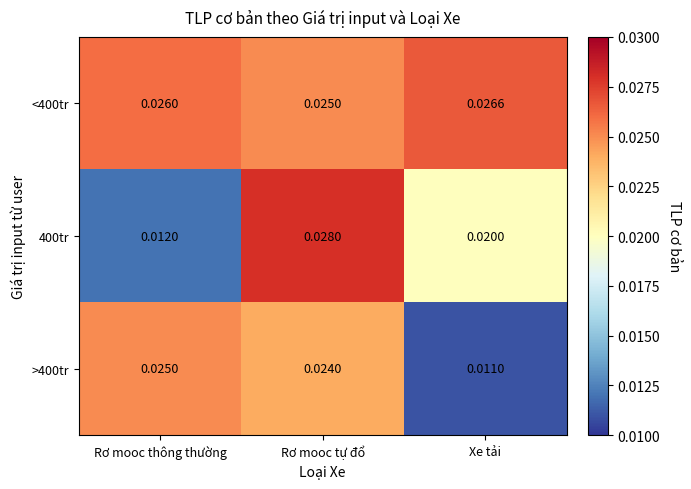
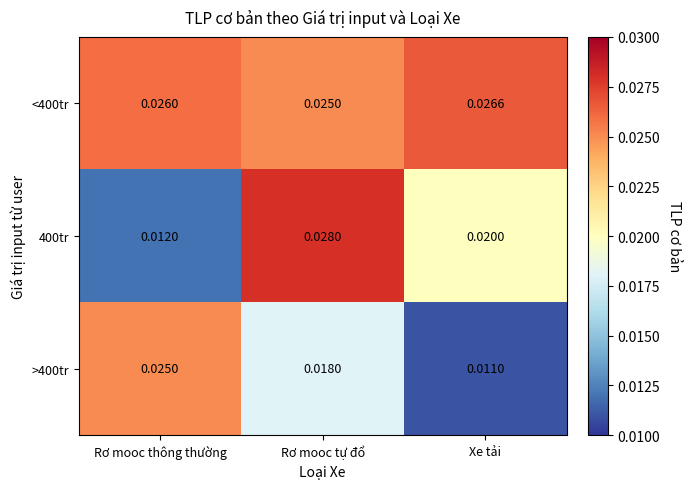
  {
    "<400tr": {
      "Rơ mooc thông thường": 0.0260,
      "Rơ mooc tự đổ": 0.0250,
      "Xe tải": 0.0266
    },
    "400tr": {
      "Rơ mooc thông thường": 0.0120,
      "Rơ mooc tự đổ": 0.0280,
      "Xe tải": 0.0200
    },
    ">400tr": {
      "Rơ mooc thông thường": 0.0250,
-     "Rơ mooc tự đổ": 0.0240,
+     "Rơ mooc tự đổ": 0.0180,
      "Xe tải": 0.0110
    }
  }
